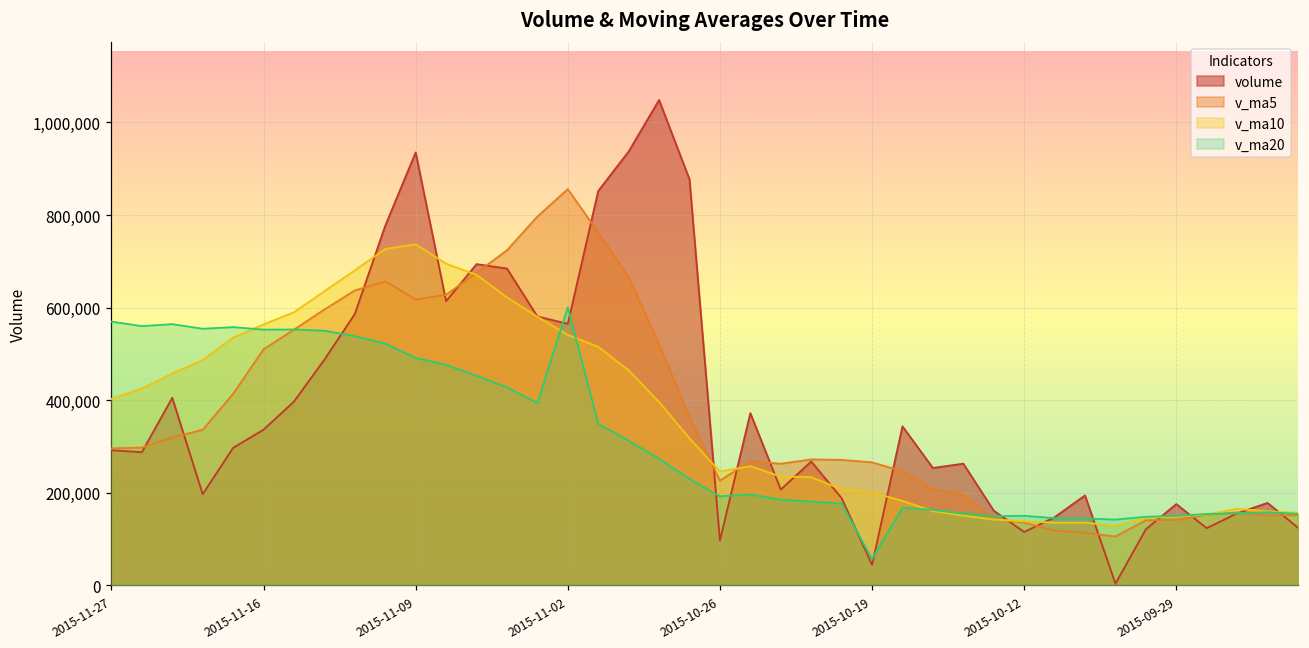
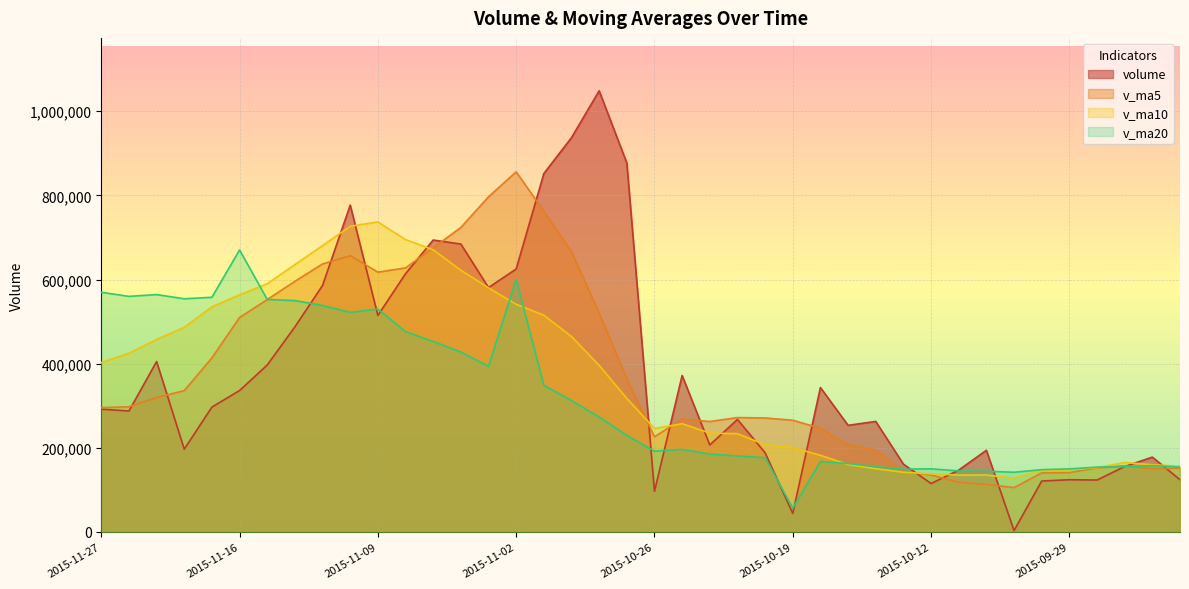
  {
    "volume": {
      "2015-11-16": "340,000",
-     "2015-11-09": "940,000",
-     "2015-11-02": "560,000",
+     "2015-11-09": "510,000",
+     "2015-11-02": "630,000",
      "2015-10-26": "100,000",
      "2015-10-19": "40,000",
      "2015-10-12": "120,000",
-     "2015-09-29": "180,000"
+     "2015-09-29": "120,000"
    },
    "v_ma20": {
      "2015-11-27": "570,000",
-     "2015-11-16": "550,000",
-     "2015-11-09": "490,000",
+     "2015-11-16": "670,000",
+     "2015-11-09": "530,000",
      "2015-11-02": "600,000",
      "2015-10-26": "190,000",
      "2015-10-19": "60,000",
      "2015-10-12": "150,000"
    }
  }
